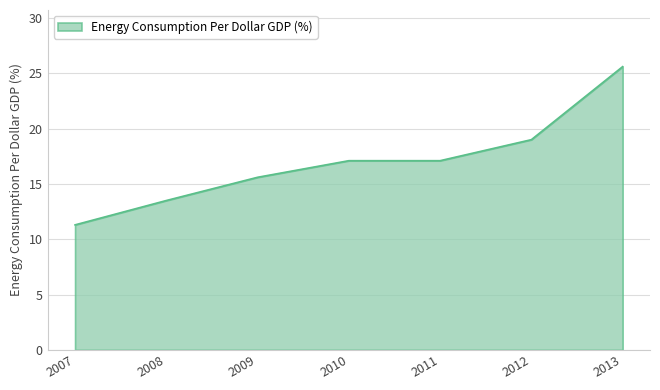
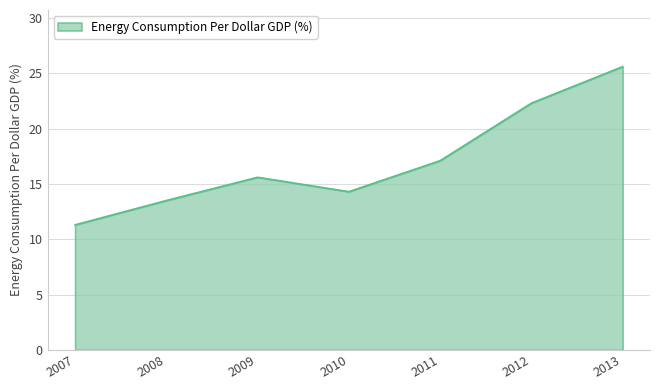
  {
    "2007": 11.3,
    "2008": 13.5,
    "2009": 15.6,
-   "2010": 17.1,
+   "2010": 14.3,
    "2011": 17.1,
-   "2012": 19.0,
+   "2012": 22.3,
    "2013": 25.6
  }
